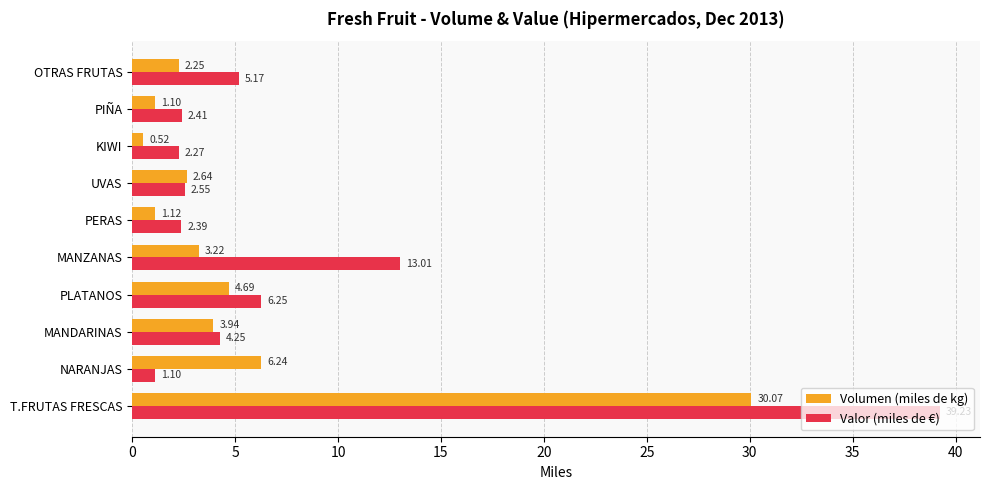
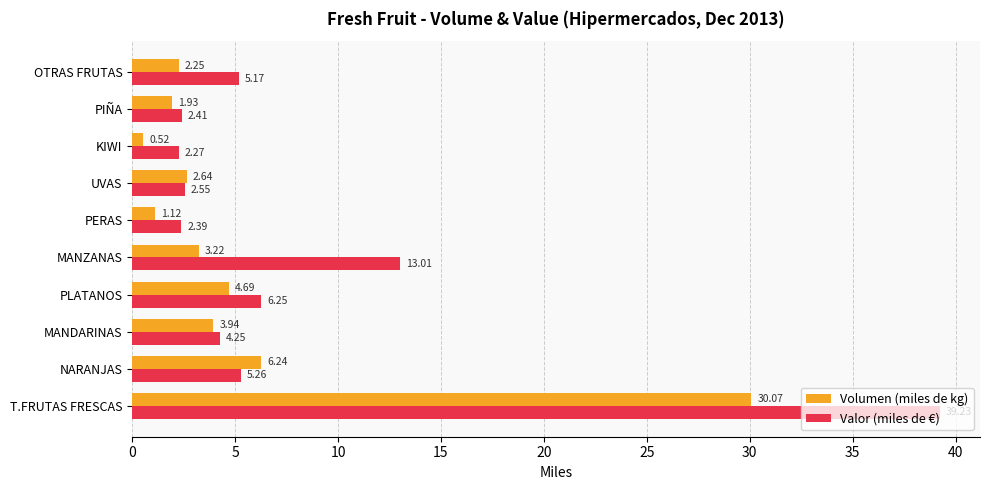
  {
    "Volumen (miles de kg)": {
      "OTRAS FRUTAS": 2.25,
-     "PIÑA": 1.10,
+     "PIÑA": 1.93,
      "KIWI": 0.52,
      "UVAS": 2.64,
      "PERAS": 1.12,
      "MANZANAS": 3.22,
      "PLATANOS": 4.69,
      "MANDARINAS": 3.94,
      "NARANJAS": 6.24,
      "T.FRUTAS FRESCAS": 30.07
    },
    "Valor (miles de €)": {
      "OTRAS FRUTAS": 5.17,
      "PIÑA": 2.41,
      "KIWI": 2.27,
      "UVAS": 2.55,
      "PERAS": 2.39,
      "MANZANAS": 13.01,
      "PLATANOS": 6.25,
      "MANDARINAS": 4.25,
-     "NARANJAS": 1.10
+     "NARANJAS": 5.26
    }
  }
